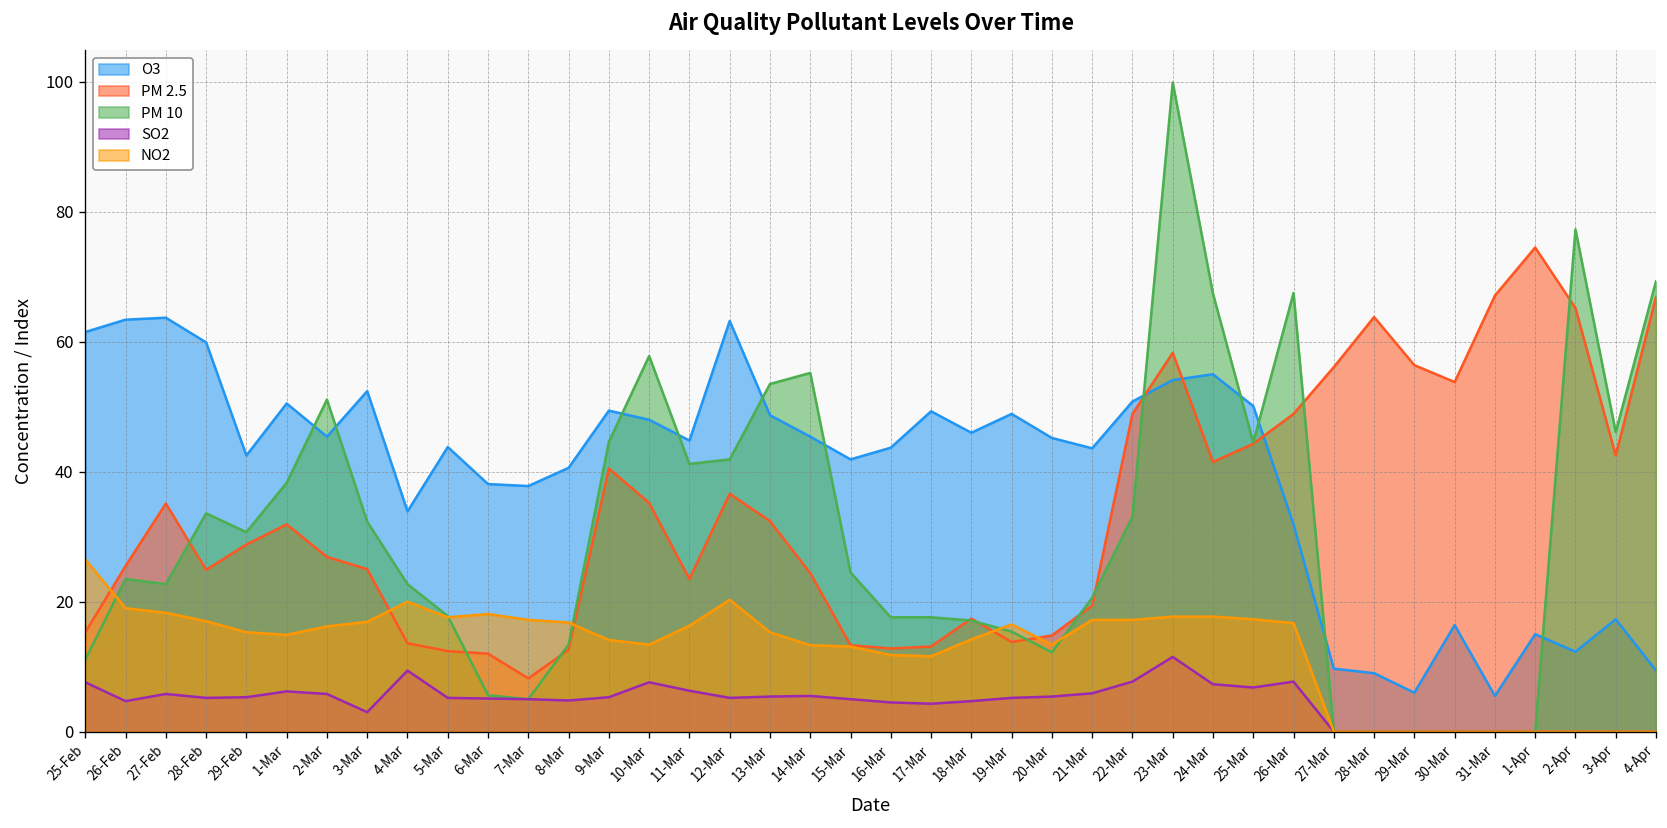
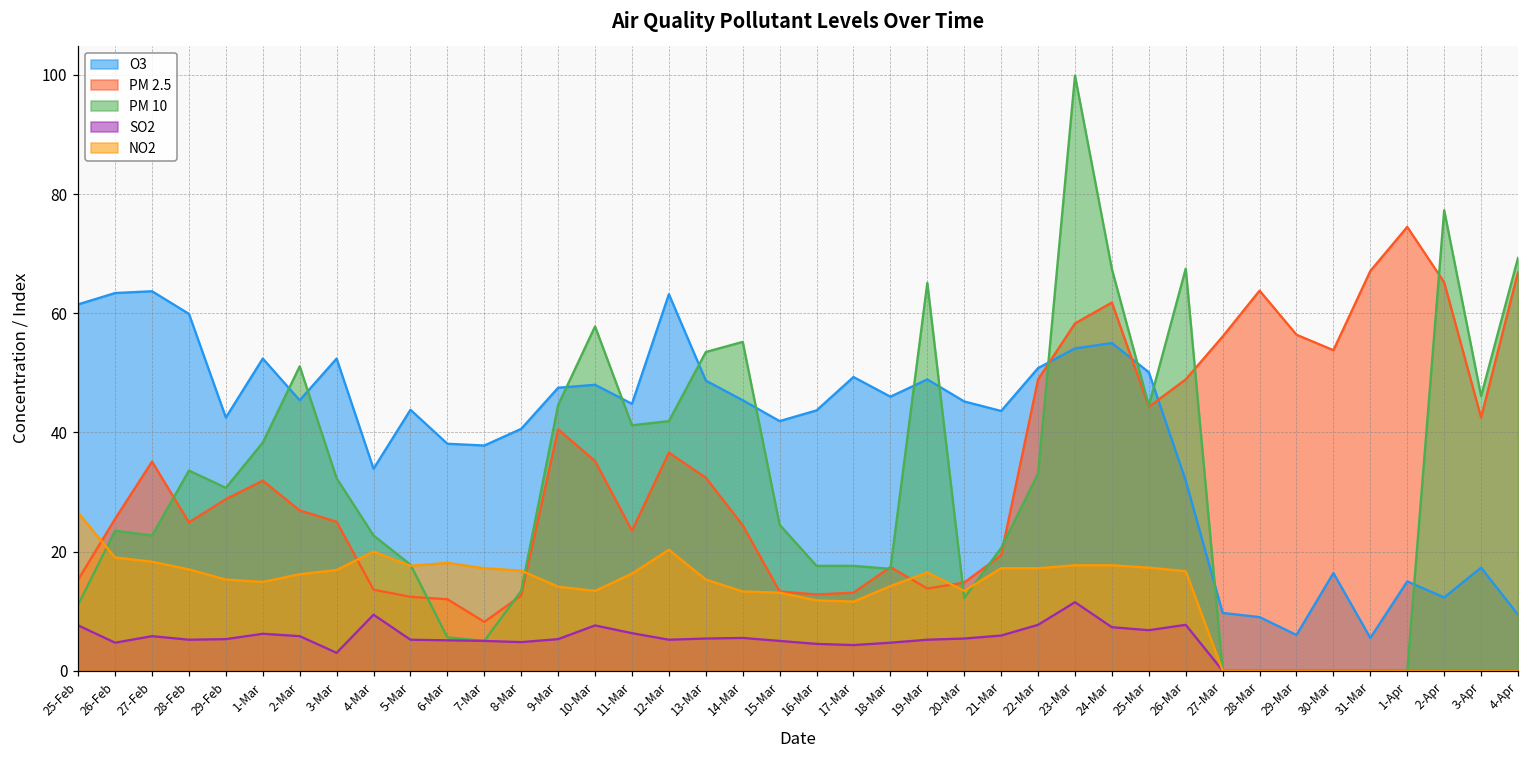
  {
    "O3": {
      "25-Feb": 62,
      "26-Feb": 63,
      "27-Feb": 64,
      "28-Feb": 60,
      "29-Feb": 43,
-     "1-Mar": 51,
+     "1-Mar": 52,
      "2-Mar": 45,
      "3-Mar": 52,
      "4-Mar": 34,
      "5-Mar": 44,
      "6-Mar": 38,
      "7-Mar": 38,
      "8-Mar": 41,
-     "9-Mar": 49,
+     "9-Mar": 48,
      "10-Mar": 48,
      "11-Mar": 45,
      "12-Mar": 63,
      "13-Mar": 49,
      "14-Mar": 45,
      "15-Mar": 42,
      "16-Mar": 44,
      "17-Mar": 49,
      "18-Mar": 46,
      "19-Mar": 49,
      "20-Mar": 45,
      "21-Mar": 44,
      "22-Mar": 51,
      "23-Mar": 54,
      "24-Mar": 55,
      "25-Mar": 50,
      "26-Mar": 32,
      "27-Mar": 10,
      "28-Mar": 9,
      "29-Mar": 6,
      "30-Mar": 16,
      "31-Mar": 6,
      "1-Apr": 15,
      "2-Apr": 12,
      "3-Apr": 17,
      "4-Apr": 9
    },
    "PM 2.5": {
      "25-Feb": 15,
      "26-Feb": 26,
      "27-Feb": 35,
      "28-Feb": 25,
      "29-Feb": 29,
      "1-Mar": 32,
      "2-Mar": 27,
      "3-Mar": 25,
      "4-Mar": 14,
      "5-Mar": 12,
      "6-Mar": 12,
      "7-Mar": 8,
      "8-Mar": 13,
      "9-Mar": 41,
      "10-Mar": 35,
      "11-Mar": 24,
      "12-Mar": 37,
      "13-Mar": 32,
      "14-Mar": 24,
      "16-Mar": 13,
      "17-Mar": 13,
      "19-Mar": 14,
      "20-Mar": 15,
      "21-Mar": 19,
      "22-Mar": 49,
      "23-Mar": 58,
-     "24-Mar": 42,
+     "24-Mar": 62,
      "26-Mar": 49,
      "27-Mar": 56,
      "28-Mar": 64,
      "29-Mar": 56,
      "30-Mar": 54,
      "31-Mar": 67,
      "1-Apr": 75,
      "2-Apr": 65,
      "3-Apr": 43,
      "4-Apr": 67
    },
    "PM 10": {
      "25-Feb": 11,
      "26-Feb": 24,
      "27-Feb": 23,
      "28-Feb": 34,
      "29-Feb": 31,
      "1-Mar": 38,
      "2-Mar": 51,
      "3-Mar": 32,
      "4-Mar": 23,
      "6-Mar": 6,
      "8-Mar": 13,
      "9-Mar": 45,
      "10-Mar": 58,
      "11-Mar": 41,
      "12-Mar": 42,
      "13-Mar": 54,
      "14-Mar": 55,
      "15-Mar": 25,
      "16-Mar": 18,
      "17-Mar": 18,
-     "19-Mar": 15,
+     "19-Mar": 65,
      "20-Mar": 12,
      "21-Mar": 21,
      "22-Mar": 33,
      "23-Mar": 100,
      "24-Mar": 67,
      "26-Mar": 68,
      "2-Apr": 77,
      "3-Apr": 46,
      "4-Apr": 69
    },
    "SO2": {
      "25-Feb": 8,
      "26-Feb": 5,
      "27-Feb": 6,
      "28-Feb": 5,
      "29-Feb": 5,
      "1-Mar": 6,
      "2-Mar": 6,
      "3-Mar": 3,
      "4-Mar": 9,
      "5-Mar": 5,
      "6-Mar": 5,
      "8-Mar": 5,
      "9-Mar": 5,
      "10-Mar": 8,
      "11-Mar": 6,
      "12-Mar": 5,
      "13-Mar": 5,
      "14-Mar": 6,
      "15-Mar": 5,
      "16-Mar": 5,
      "17-Mar": 4,
      "18-Mar": 5,
      "19-Mar": 5,
      "20-Mar": 5,
      "21-Mar": 6,
      "22-Mar": 8,
      "23-Mar": 12,
      "24-Mar": 7,
      "25-Mar": 7,
      "26-Mar": 8
    },
    "NO2": {
      "25-Feb": 27,
      "26-Feb": 19,
      "27-Feb": 18,
      "28-Feb": 17,
      "29-Feb": 15,
      "1-Mar": 15,
      "2-Mar": 16,
      "3-Mar": 17,
      "4-Mar": 20,
      "6-Mar": 18,
      "7-Mar": 17,
      "8-Mar": 17,
      "9-Mar": 14,
      "10-Mar": 13,
      "11-Mar": 16,
      "12-Mar": 20,
      "13-Mar": 15,
      "14-Mar": 13,
      "16-Mar": 12,
      "17-Mar": 12,
      "18-Mar": 14,
      "19-Mar": 17,
      "20-Mar": 13,
      "21-Mar": 17,
      "22-Mar": 17,
      "23-Mar": 18,
      "24-Mar": 18,
      "25-Mar": 17,
      "26-Mar": 17
    }
  }
